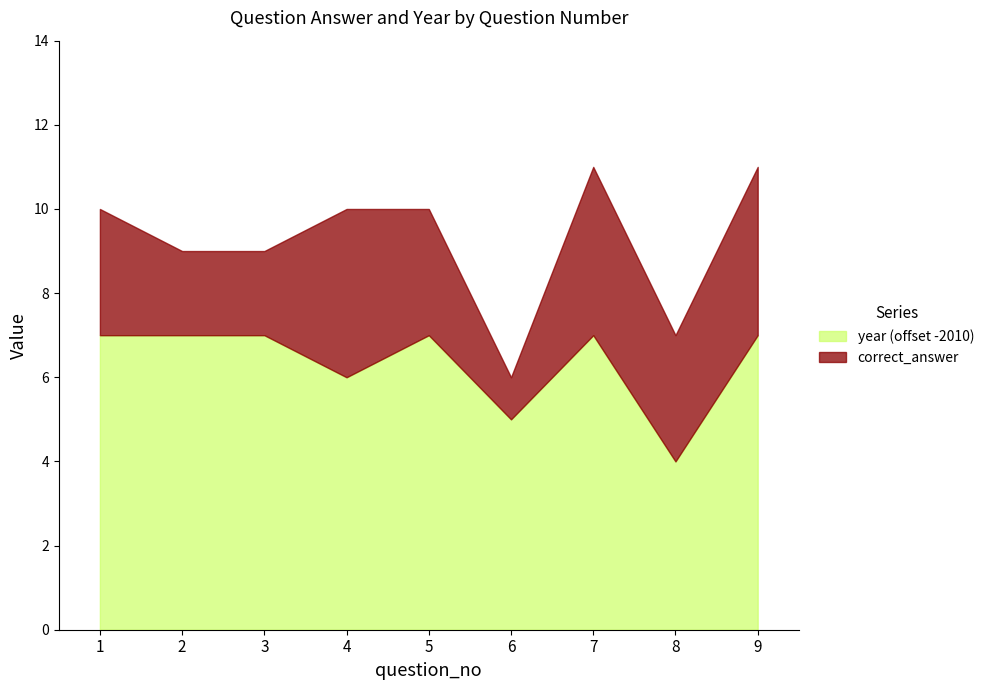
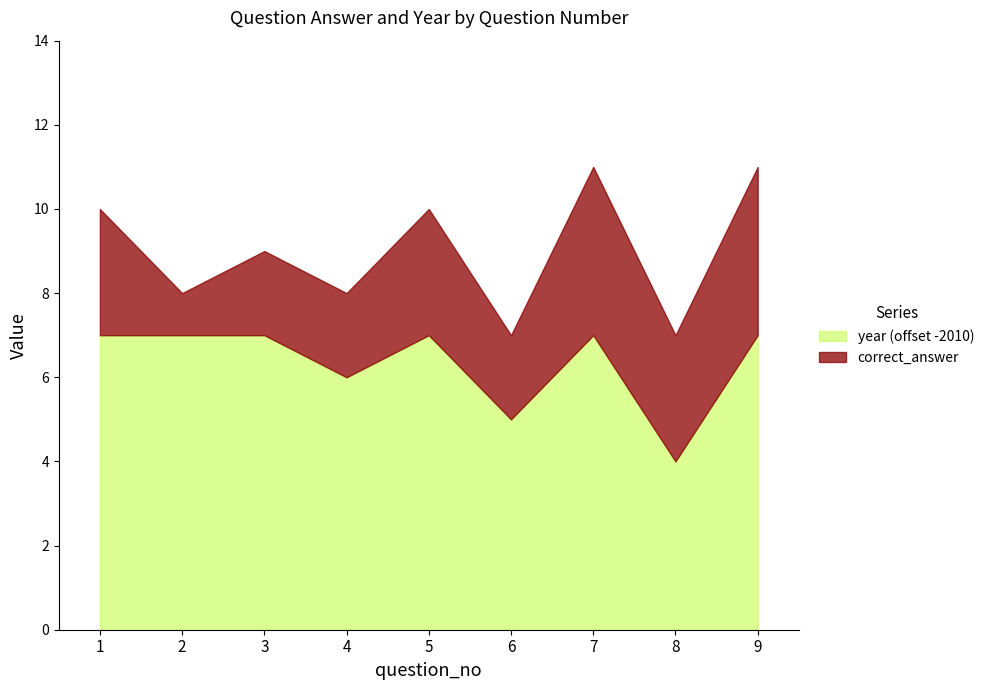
  {
    "year (offset -2010)": {
      "1": 7,
      "2": 7,
      "3": 7,
      "4": 6,
      "5": 7,
      "6": 5,
      "7": 7,
      "8": 4,
      "9": 7
    },
    "correct_answer": {
      "1": 3,
-     "2": 2,
+     "2": 1,
      "3": 2,
-     "4": 4,
+     "4": 2,
      "5": 3,
-     "6": 1,
+     "6": 2,
      "7": 4,
      "8": 3,
      "9": 4
    }
  }
